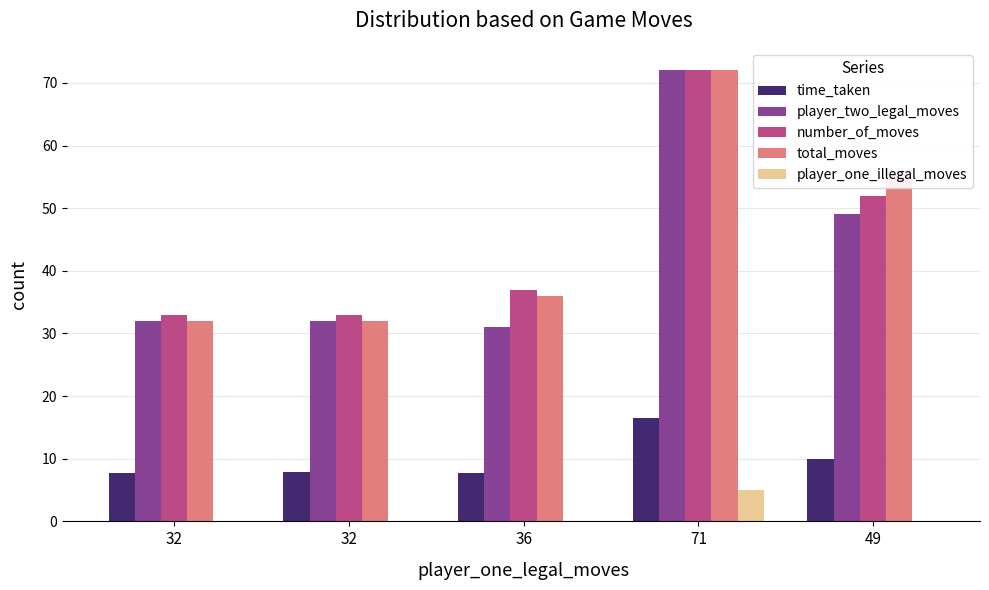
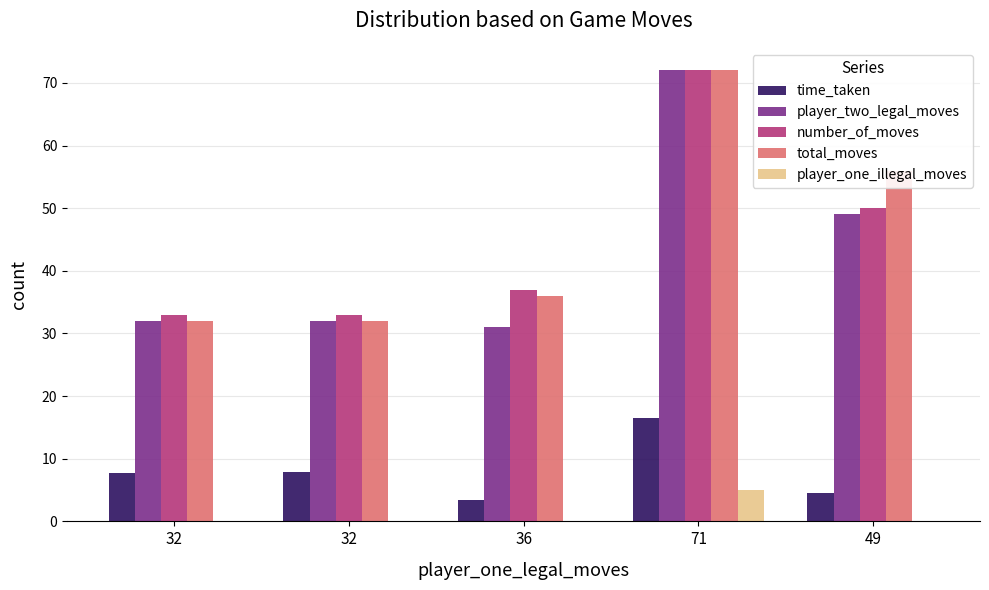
  {
    "time_taken": {
-     "36": 8,
+     "36": 3,
      "71": 17,
-     "49": 10
+     "49": 4
    },
    "player_two_legal_moves": {
      "36": 31,
      "71": 72,
      "49": 49
    },
    "number_of_moves": {
      "36": 37,
      "71": 72,
-     "49": 52
+     "49": 50
    },
    "total_moves": {
      "36": 36,
      "71": 72
    },
    "player_one_illegal_moves": {
      "36": 0,
      "71": 5,
      "49": 0
    }
  }
